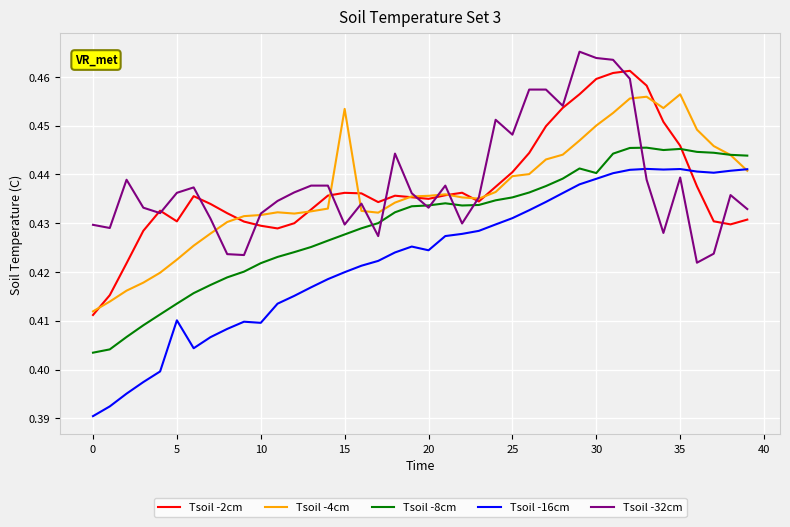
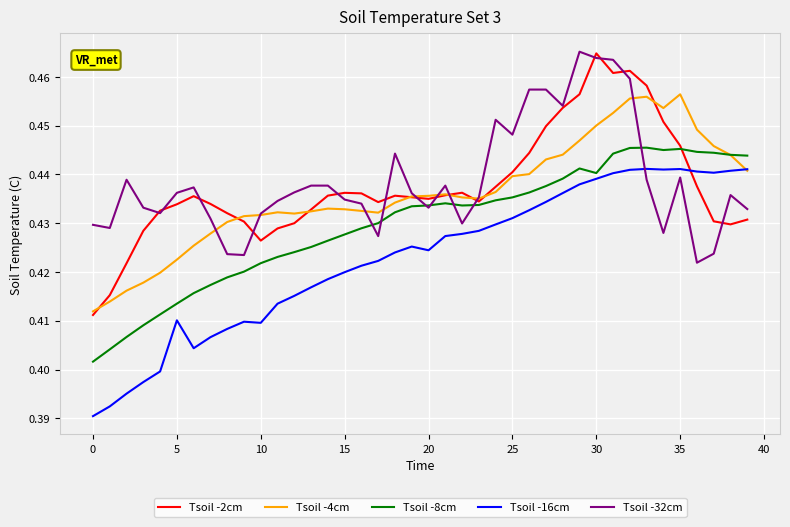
  {
    "Tsoil -2cm": {
      "0": 0.411,
-     "5": 0.430,
-     "10": 0.429,
+     "5": 0.434,
+     "10": 0.426,
      "15": 0.436,
      "20": 0.435,
      "25": 0.440,
-     "30": 0.460,
+     "30": 0.465,
      "35": 0.446
    },
    "Tsoil -4cm": {
      "0": 0.412,
      "5": 0.423,
-     "15": 0.453,
+     "15": 0.433,
      "20": 0.436,
      "25": 0.440,
      "30": 0.450,
      "35": 0.456
    },
    "Tsoil -8cm": {
-     "0": 0.403,
+     "0": 0.402,
      "5": 0.414,
      "10": 0.422,
      "15": 0.428,
      "25": 0.435,
      "30": 0.440,
      "35": 0.445
    },
    "Tsoil -16cm": {
      "0": 0.390,
      "5": 0.410,
      "10": 0.410,
      "15": 0.420,
      "20": 0.424,
      "25": 0.431,
      "30": 0.439,
      "35": 0.441
    },
    "Tsoil -32cm": {
      "0": 0.430,
      "5": 0.436,
-     "15": 0.430,
+     "15": 0.435,
      "25": 0.448,
      "30": 0.464,
      "35": 0.439
    }
  }
